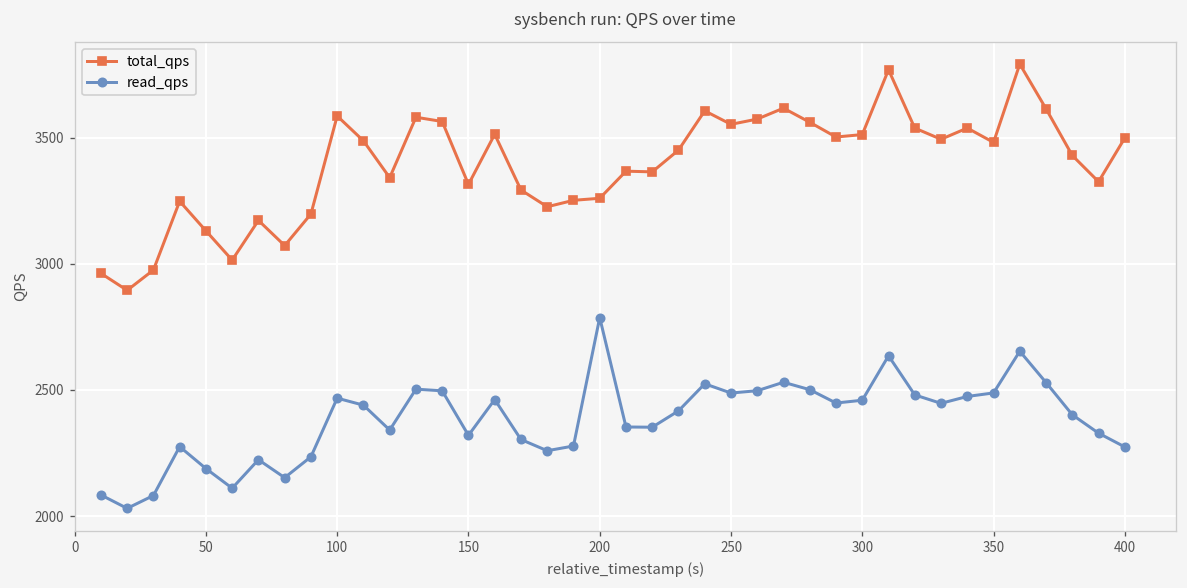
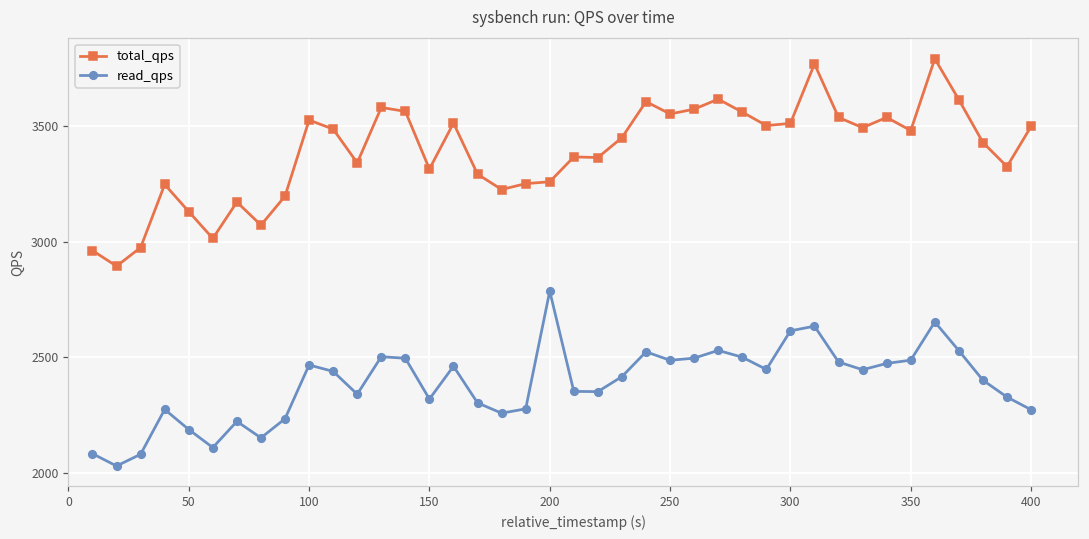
  {
    "total_qps": {
      "50": 3130,
-     "100": 3590,
+     "100": 3530,
      "150": 3310,
      "200": 3260,
      "250": 3550,
      "300": 3510,
      "350": 3480,
      "400": 3500
    },
    "read_qps": {
      "50": 2190,
      "100": 2470,
      "150": 2320,
      "200": 2790,
      "250": 2490,
-     "300": 2460,
+     "300": 2620,
      "350": 2490,
      "400": 2270
    }
  }
